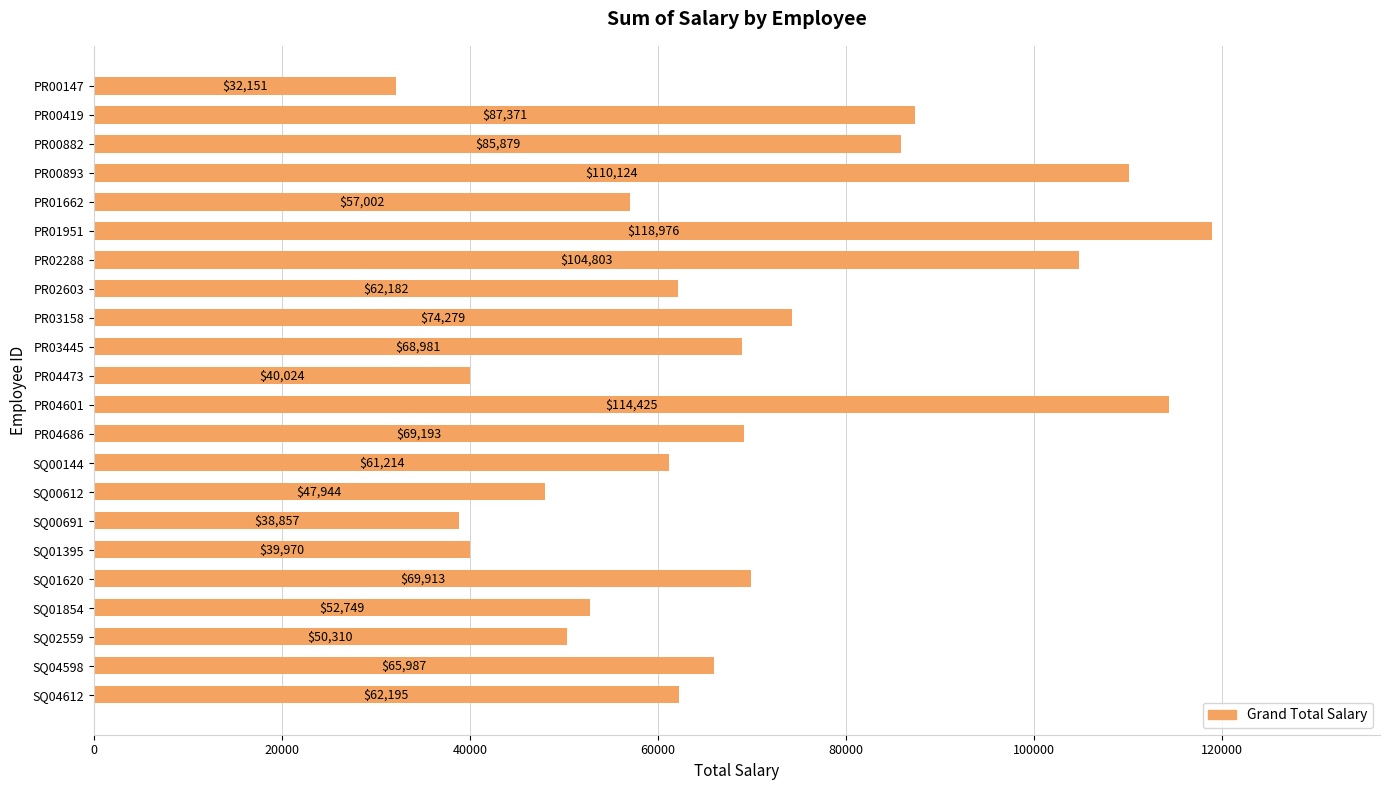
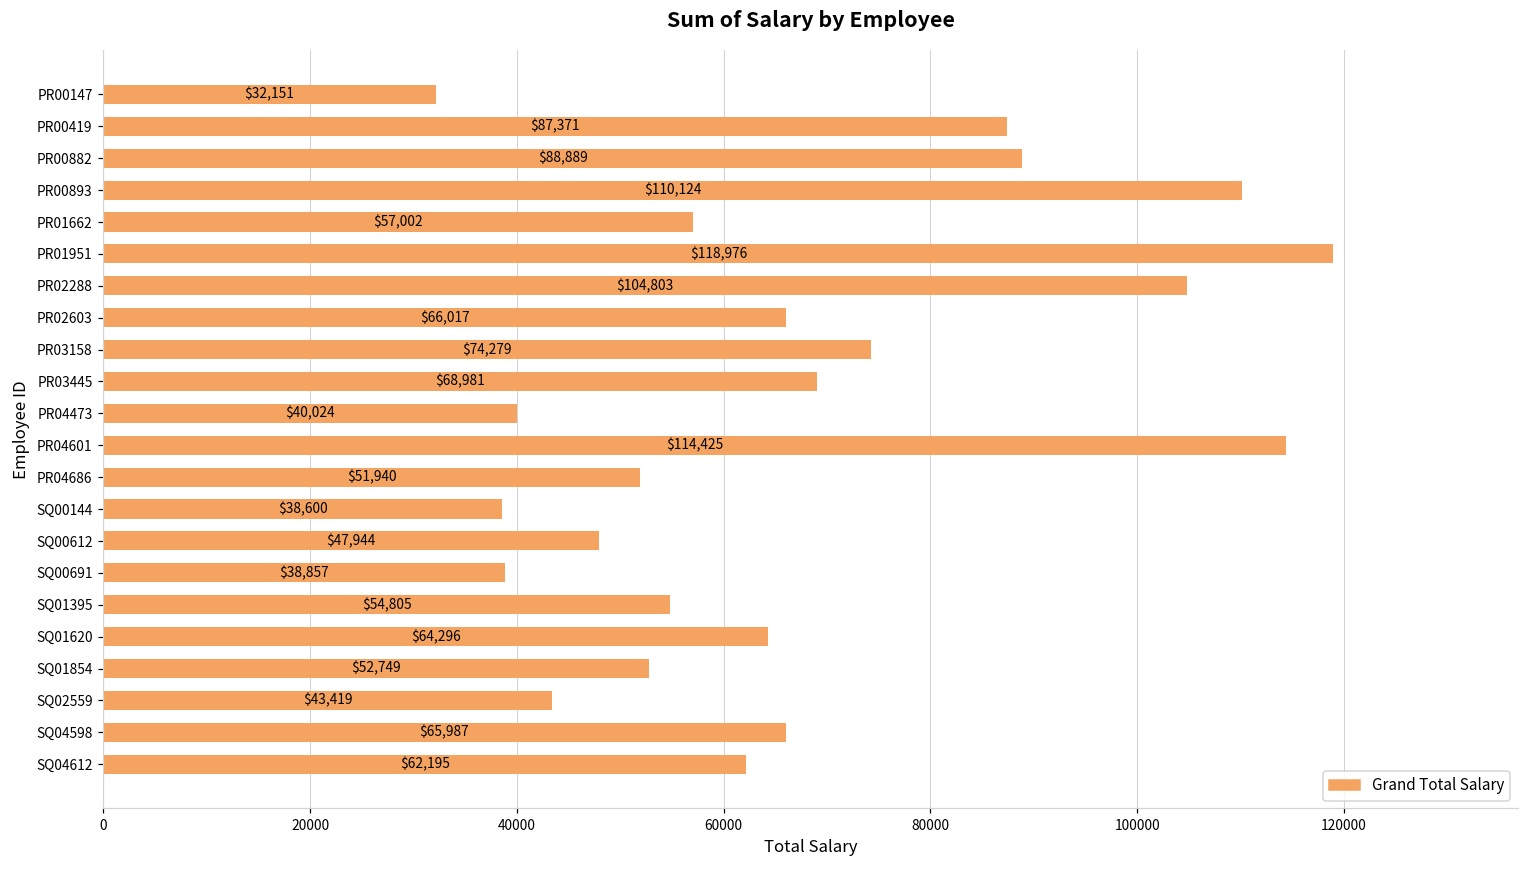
  {
    "PR00147": "$32,151",
    "PR00419": "$87,371",
-   "PR00882": "$85,879",
+   "PR00882": "$88,889",
    "PR00893": "$110,124",
    "PR01662": "$57,002",
    "PR01951": "$118,976",
    "PR02288": "$104,803",
-   "PR02603": "$62,182",
+   "PR02603": "$66,017",
    "PR03158": "$74,279",
    "PR03445": "$68,981",
    "PR04473": "$40,024",
    "PR04601": "$114,425",
-   "PR04686": "$69,193",
-   "SQ00144": "$61,214",
+   "PR04686": "$51,940",
+   "SQ00144": "$38,600",
    "SQ00612": "$47,944",
    "SQ00691": "$38,857",
-   "SQ01395": "$39,970",
-   "SQ01620": "$69,913",
+   "SQ01395": "$54,805",
+   "SQ01620": "$64,296",
    "SQ01854": "$52,749",
-   "SQ02559": "$50,310",
+   "SQ02559": "$43,419",
    "SQ04598": "$65,987",
    "SQ04612": "$62,195"
  }
